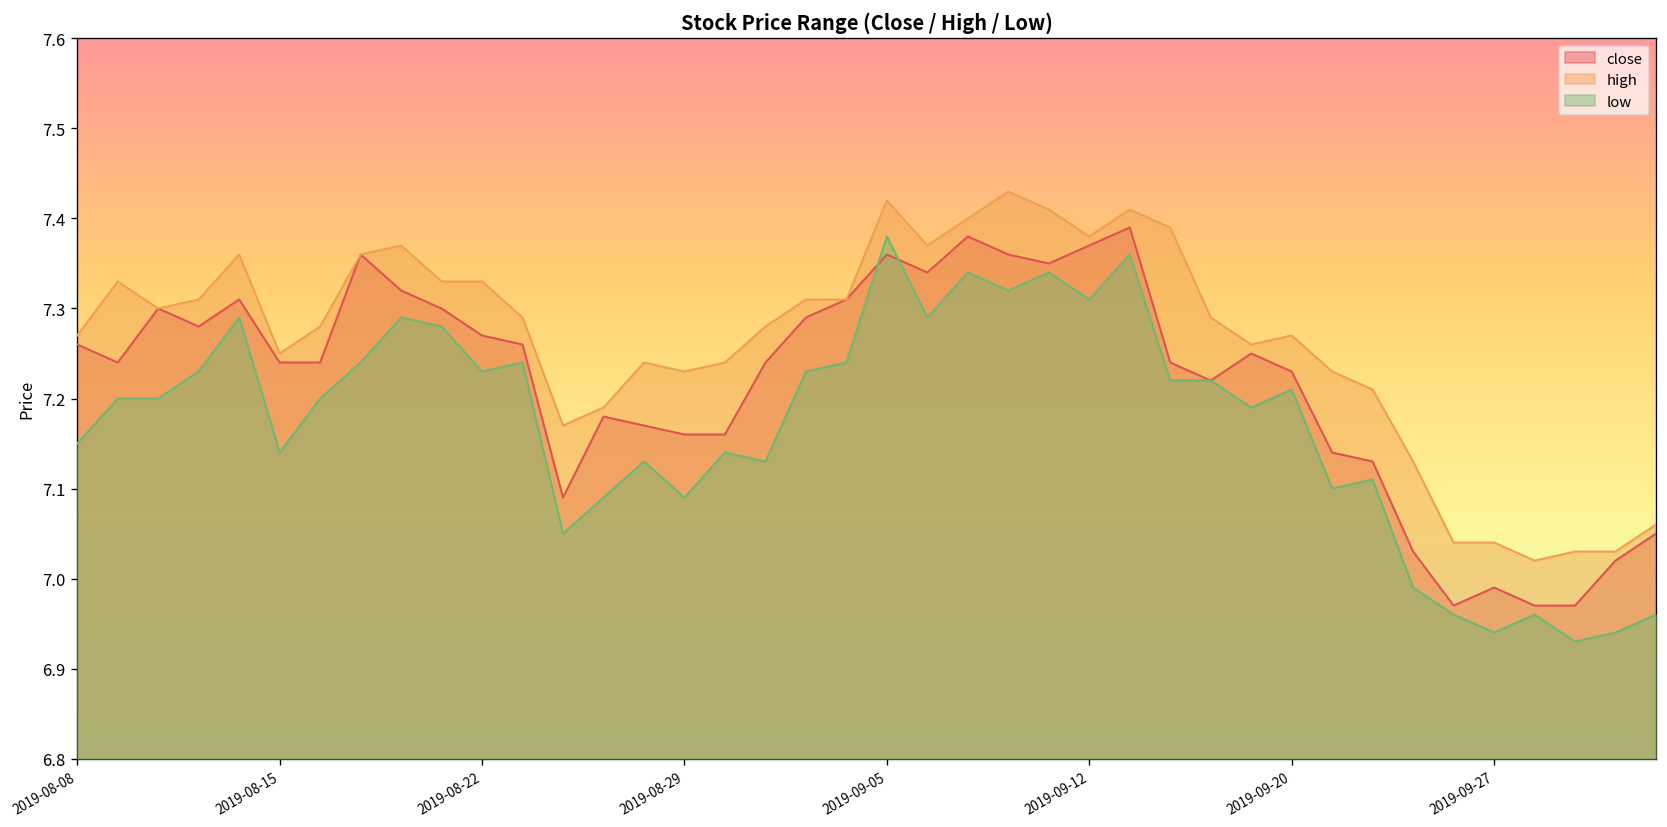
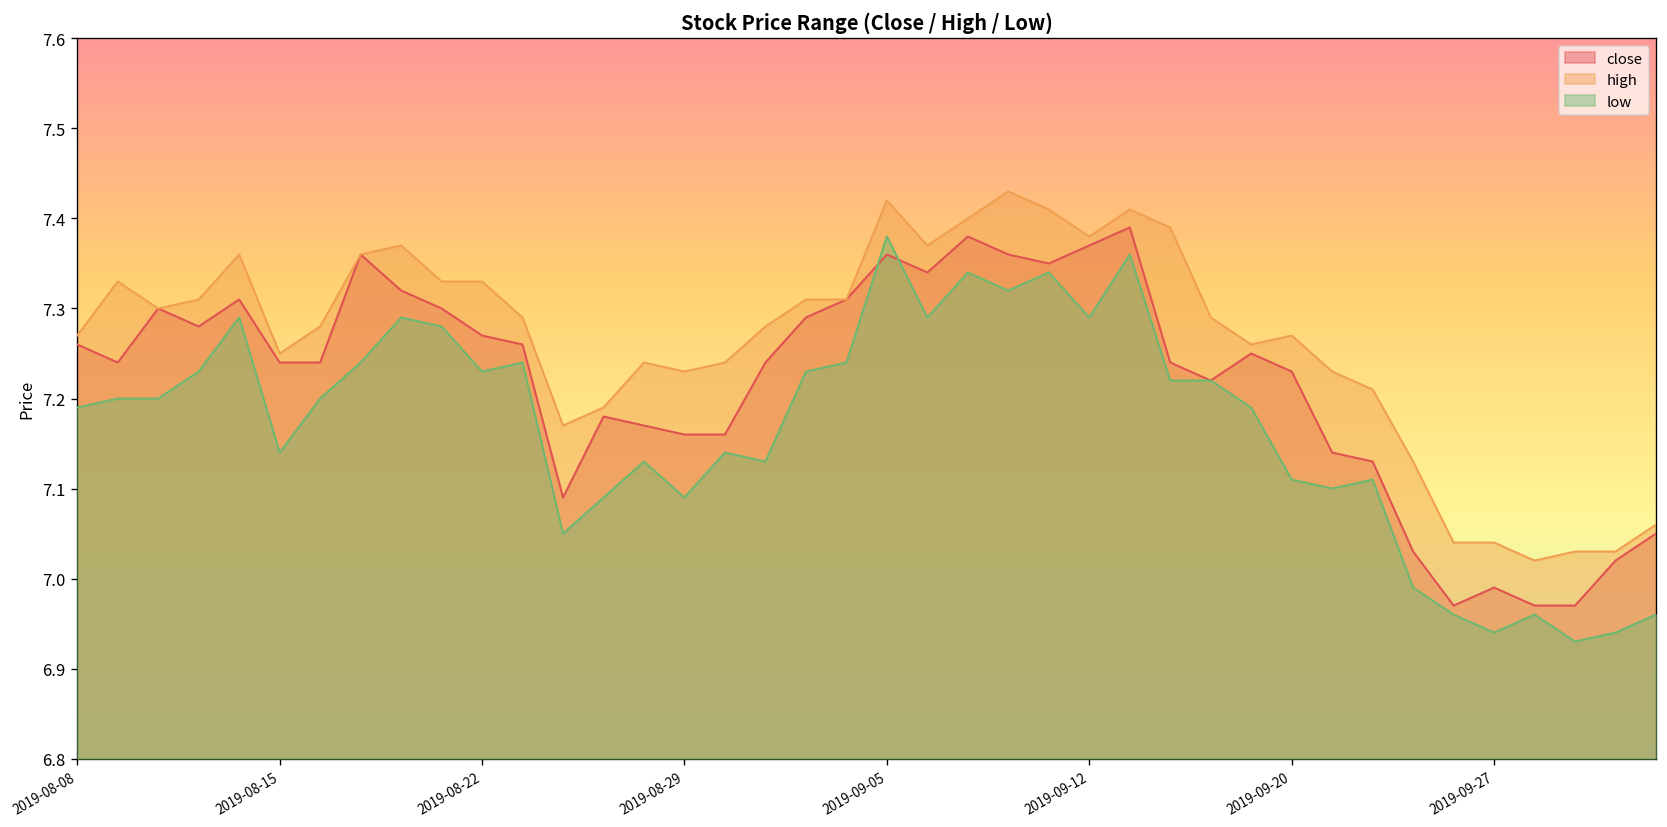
  {
    "low": {
-     "2019-08-08": 7.15,
+     "2019-08-08": 7.19,
      "2019-08-15": 7.14,
      "2019-08-22": 7.23,
      "2019-08-29": 7.09,
      "2019-09-05": 7.38,
-     "2019-09-12": 7.31,
-     "2019-09-20": 7.21,
+     "2019-09-12": 7.29,
+     "2019-09-20": 7.11,
      "2019-09-27": 6.94
    }
  }
